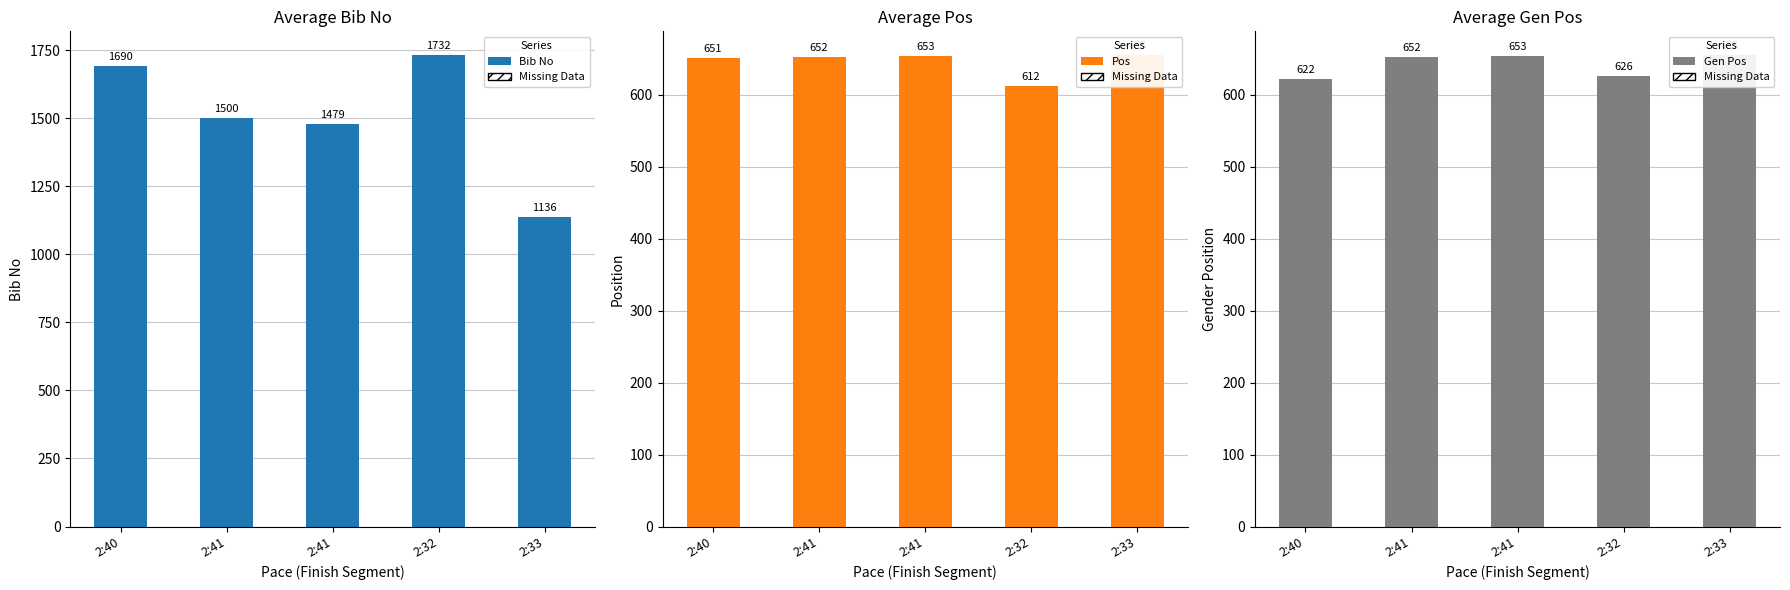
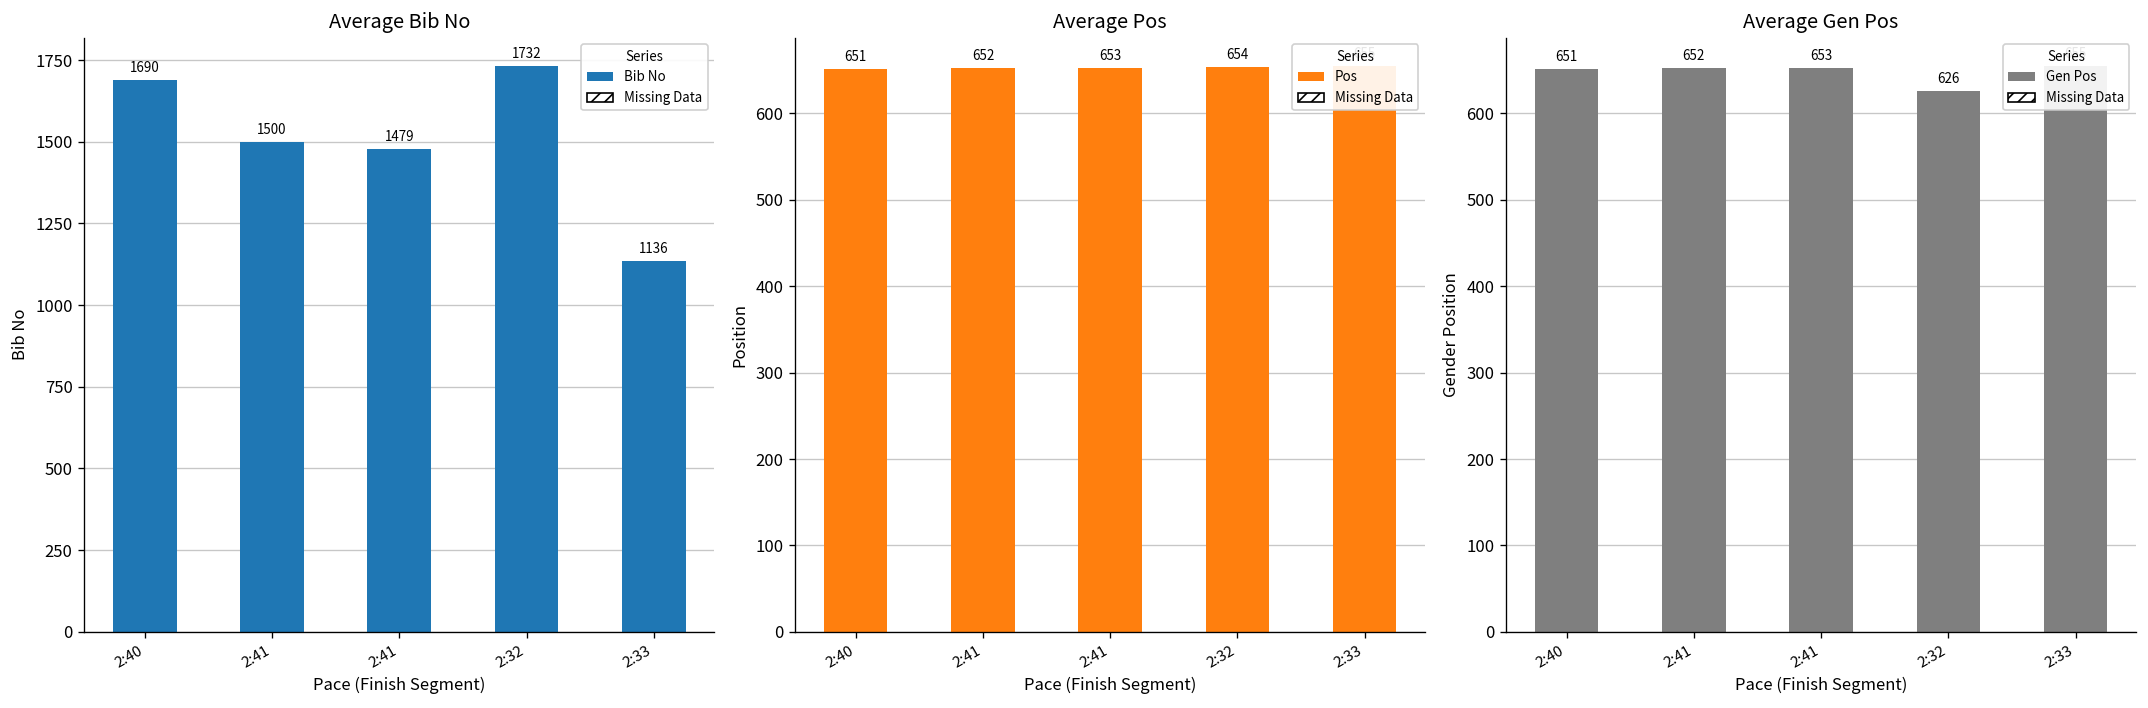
  {
    "Average Bib No": {
      "2:40": 1690,
      "2:32": 1732,
      "2:33": 1136
    },
    "Average Pos": {
      "2:40": 651,
-     "2:32": 612
+     "2:32": 654
    },
    "Average Gen Pos": {
-     "2:40": 622,
+     "2:40": 651,
      "2:32": 626
    }
  }
